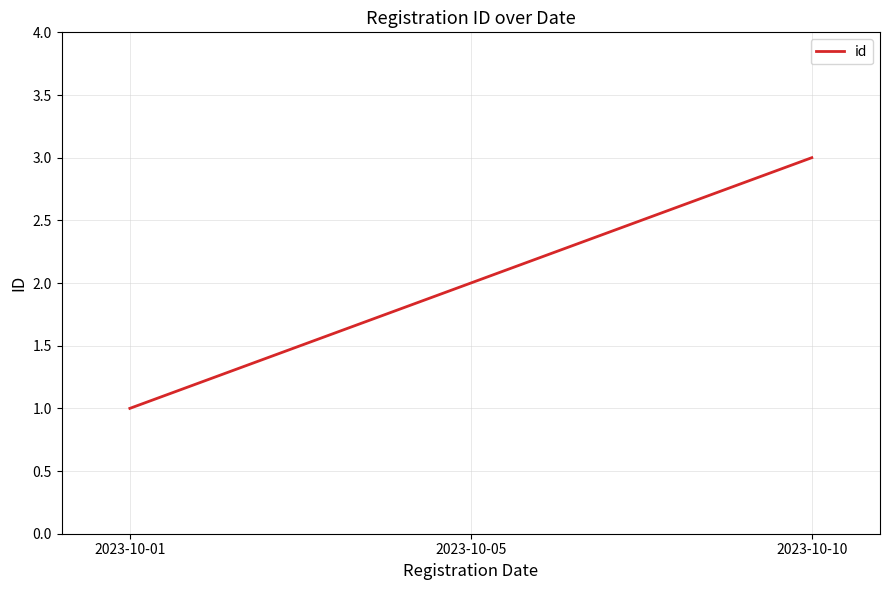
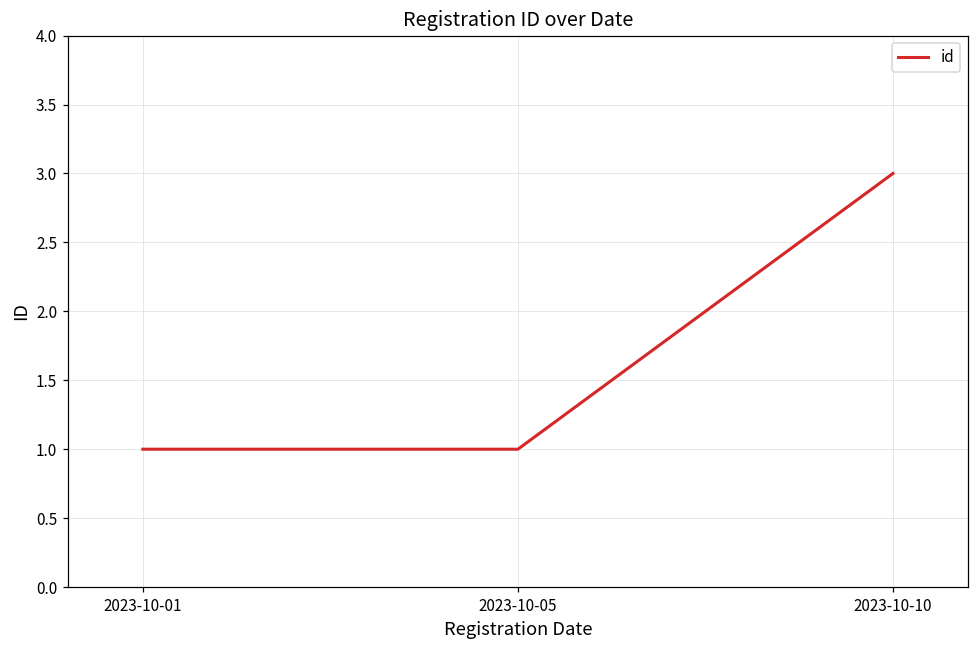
  {
    "2023-10-01": 1,
-   "2023-10-05": 2,
+   "2023-10-05": 1,
    "2023-10-10": 3
  }
